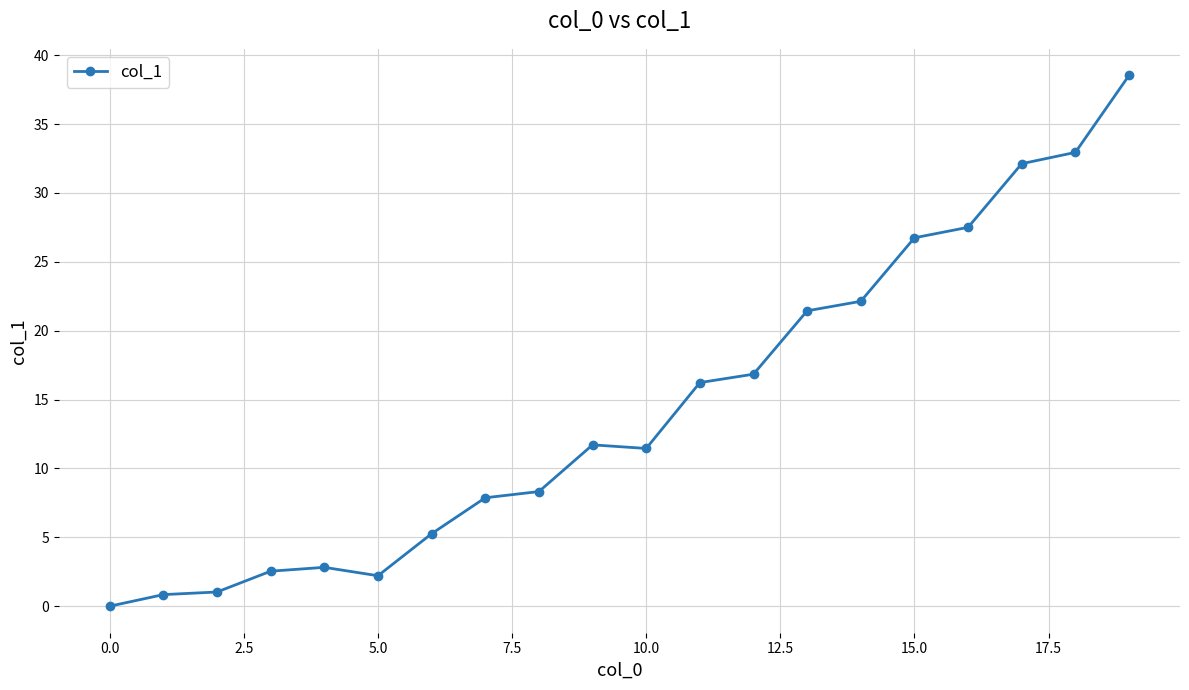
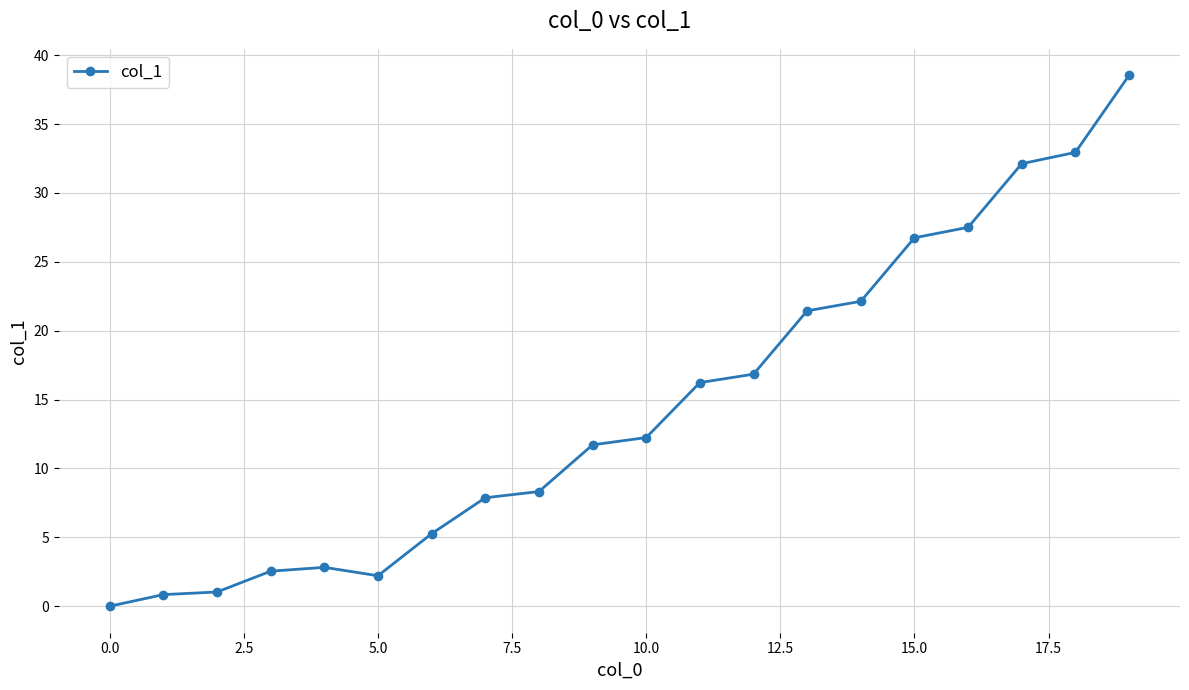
  {
    "0.0": 0.0,
    "5.0": 2.2,
-   "10.0": 11.5,
+   "10.0": 12.2,
    "15.0": 26.7
  }
